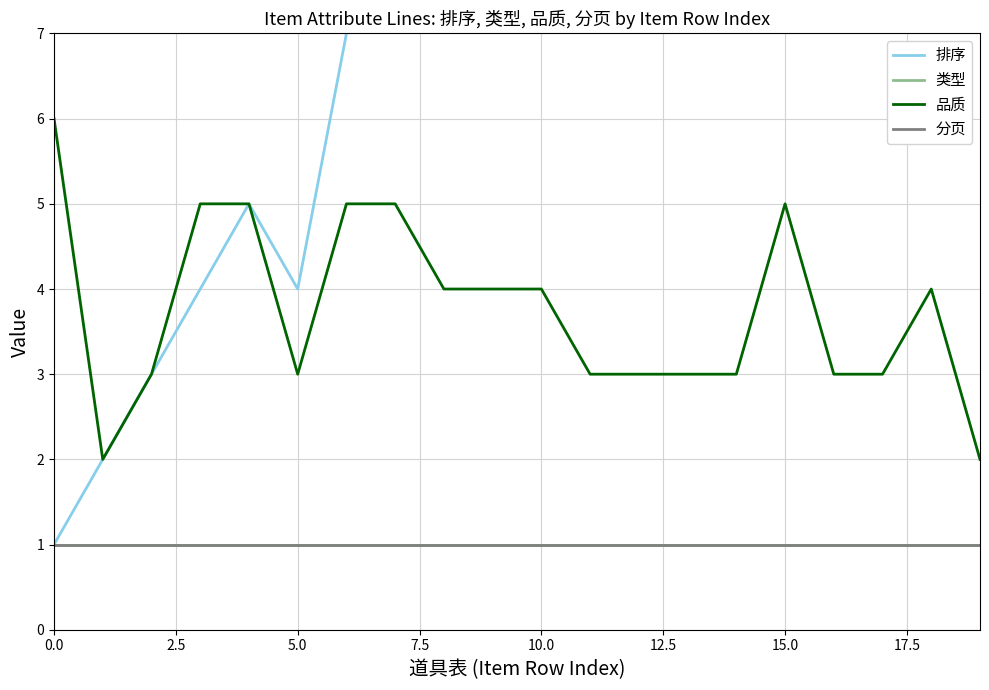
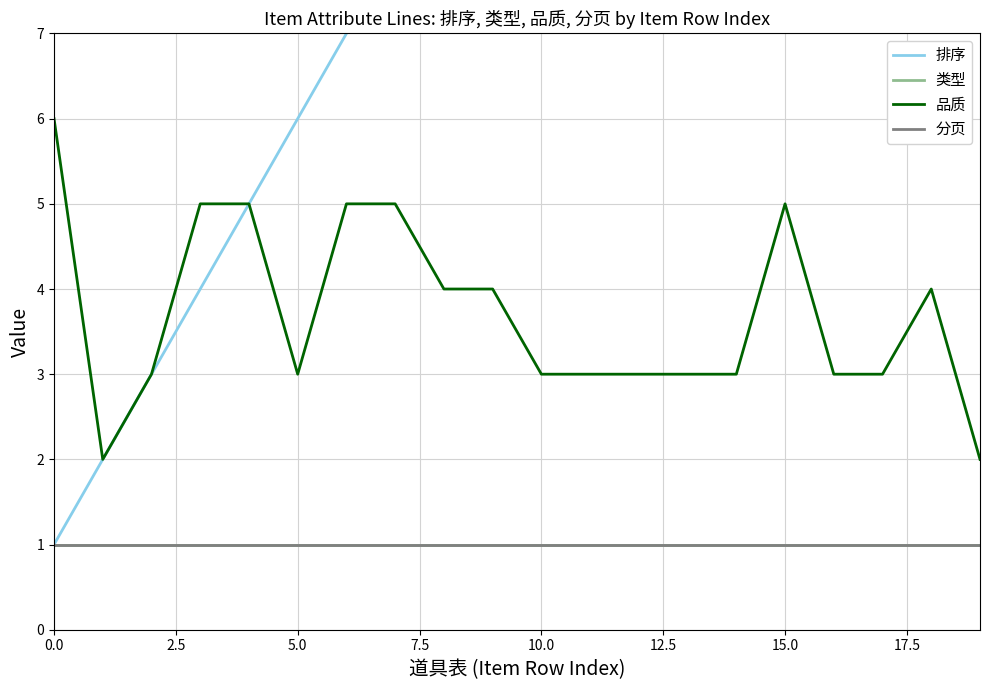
  {
    "排序": {
-     "5.0": 4
+     "5.0": 6
    },
    "分页": {
      "5.0": 1,
      "10.0": 1,
      "15.0": 1
    },
    "品质": {
      "0.0": 6,
      "5.0": 3,
-     "10.0": 4,
+     "10.0": 3,
      "15.0": 5
    }
  }
